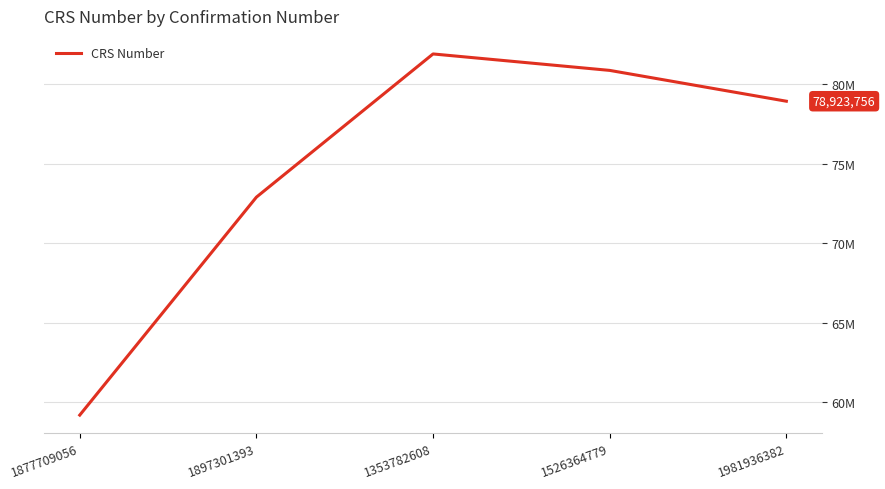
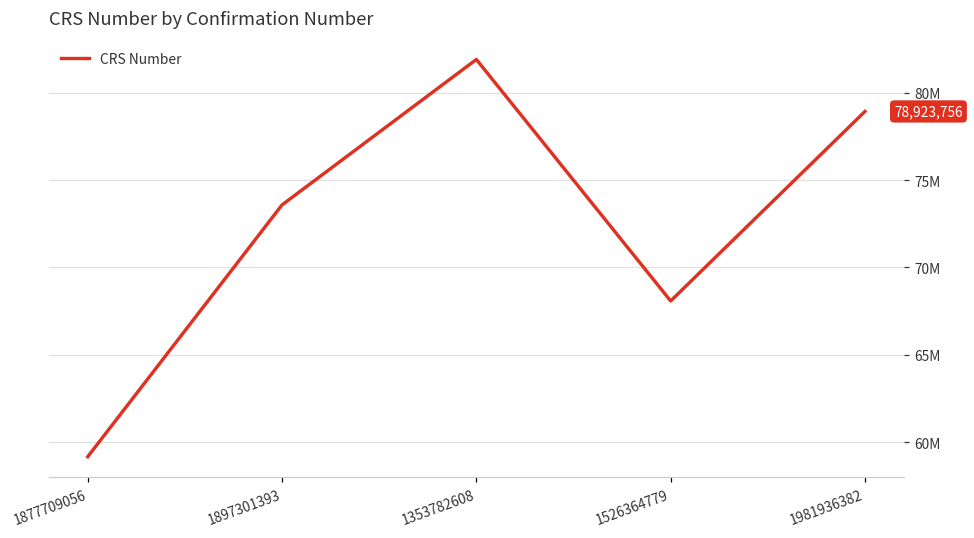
  {
    "1877709056": 59200000,
-   "1897301393": 72900000,
+   "1897301393": 73600000,
    "1353782608": 81900000,
-   "1526364779": 80900000,
+   "1526364779": 68100000,
    "1981936382": 78900000
  }
